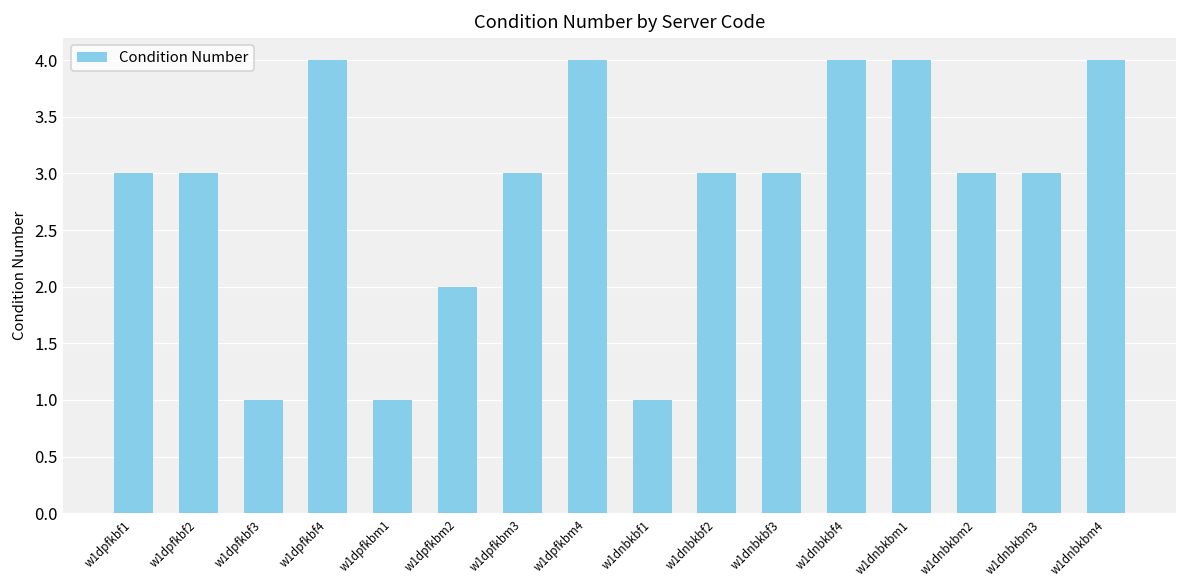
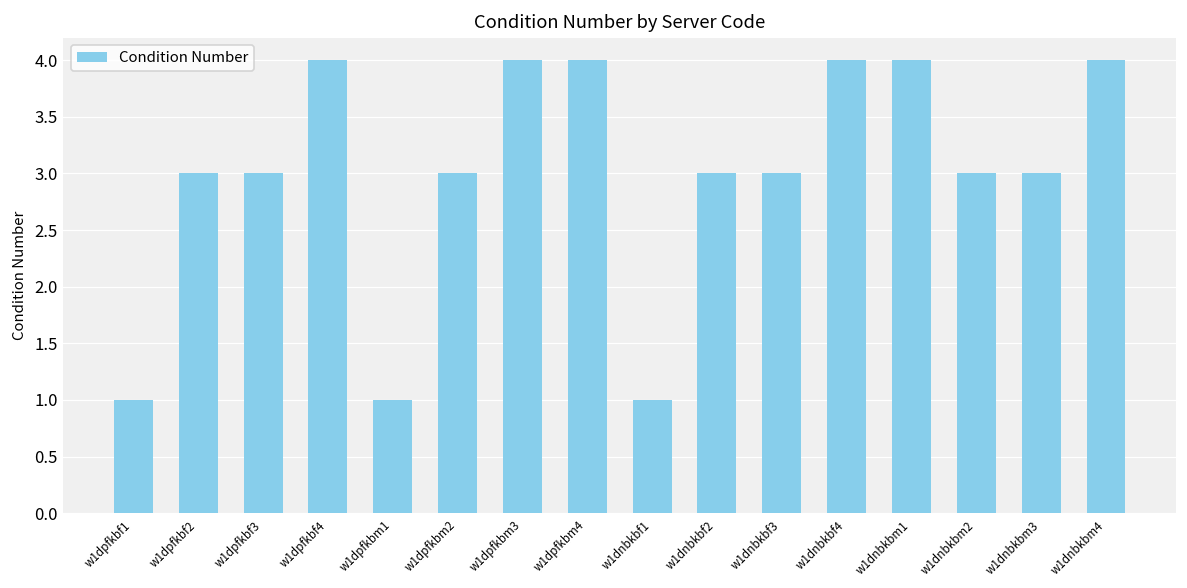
  {
-   "w1dpfkbf1": 3,
+   "w1dpfkbf1": 1,
    "w1dpfkbf2": 3,
-   "w1dpfkbf3": 1,
+   "w1dpfkbf3": 3,
    "w1dpfkbf4": 4,
    "w1dpfkbm1": 1,
-   "w1dpfkbm2": 2,
-   "w1dpfkbm3": 3,
+   "w1dpfkbm2": 3,
+   "w1dpfkbm3": 4,
    "w1dpfkbm4": 4,
    "w1dnbkbf1": 1,
    "w1dnbkbf2": 3,
    "w1dnbkbf3": 3,
    "w1dnbkbf4": 4,
    "w1dnbkbm1": 4,
    "w1dnbkbm2": 3,
    "w1dnbkbm3": 3,
    "w1dnbkbm4": 4
  }
